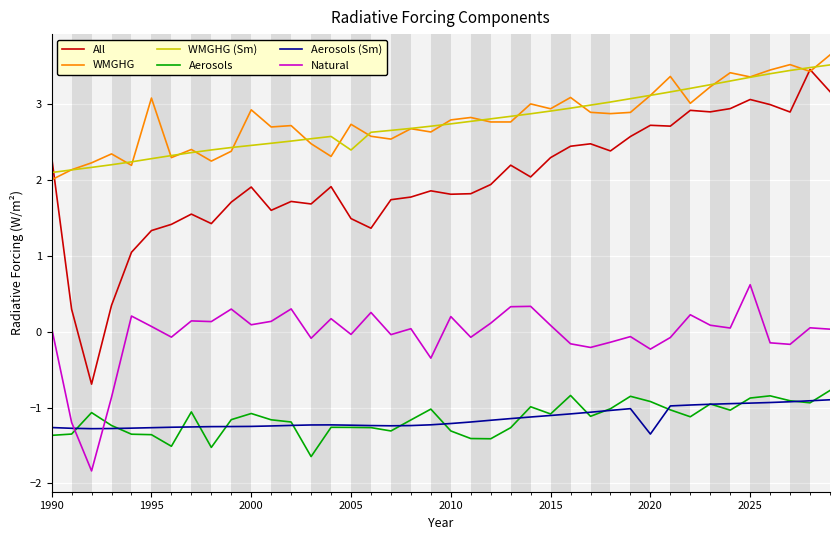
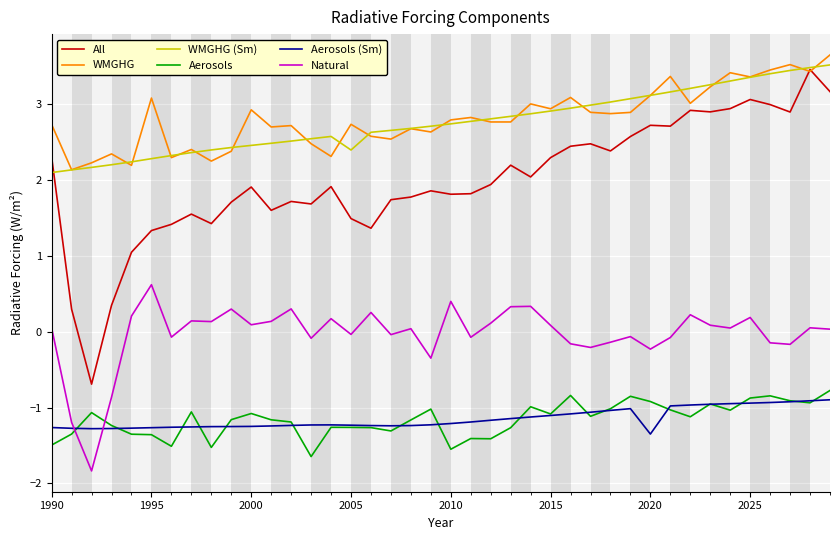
  {
    "All": {
      "1990": 2.3,
      "1995": 1.3,
      "2000": 1.9,
      "2005": 1.5,
      "2010": 1.8,
      "2015": 2.3,
      "2020": 2.7,
      "2025": 3.1
    },
    "WMGHG": {
-     "1990": 2.0,
+     "1990": 2.7,
      "1995": 3.1,
      "2000": 2.9,
      "2005": 2.7,
      "2010": 2.8
    },
    "WMGHG (Sm)": {
      "1990": 2.1,
      "1995": 2.3,
      "2000": 2.5,
      "2005": 2.4,
      "2010": 2.7
    },
    "Aerosols": {
-     "1990": -1.4,
+     "1990": -1.5,
      "1995": -1.4,
      "2000": -1.1,
-     "2010": -1.3,
+     "2010": -1.5,
      "2020": -0.9,
      "2025": -0.9
    },
    "Aerosols (Sm)": {
      "1990": -1.3,
      "1995": -1.3,
      "2000": -1.2,
      "2010": -1.2,
      "2020": -1.3,
      "2025": -0.9
    },
    "Natural": {
      "1990": 0.0,
-     "1995": 0.1,
+     "1995": 0.6,
      "2000": 0.1,
      "2005": 0.0,
-     "2010": 0.2,
+     "2010": 0.4,
      "2015": 0.1,
      "2020": -0.2,
-     "2025": 0.6
+     "2025": 0.2
    }
  }
